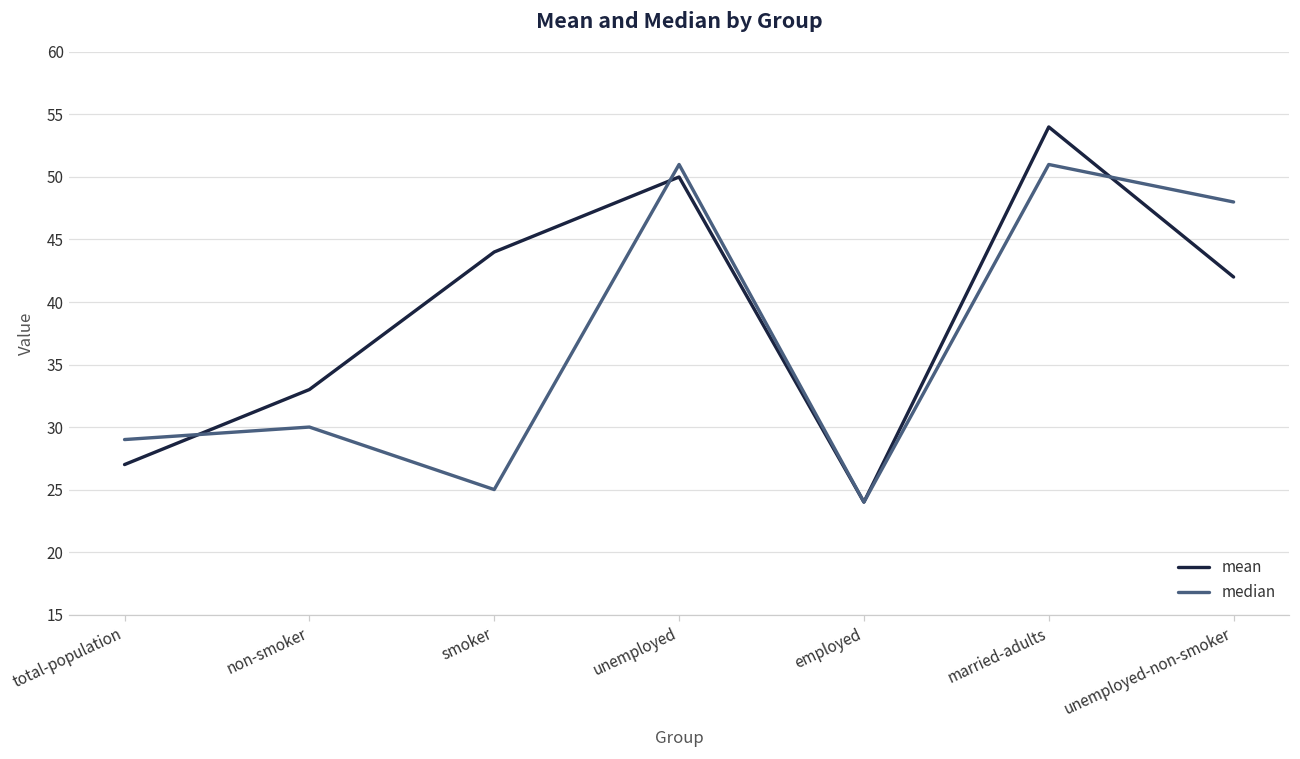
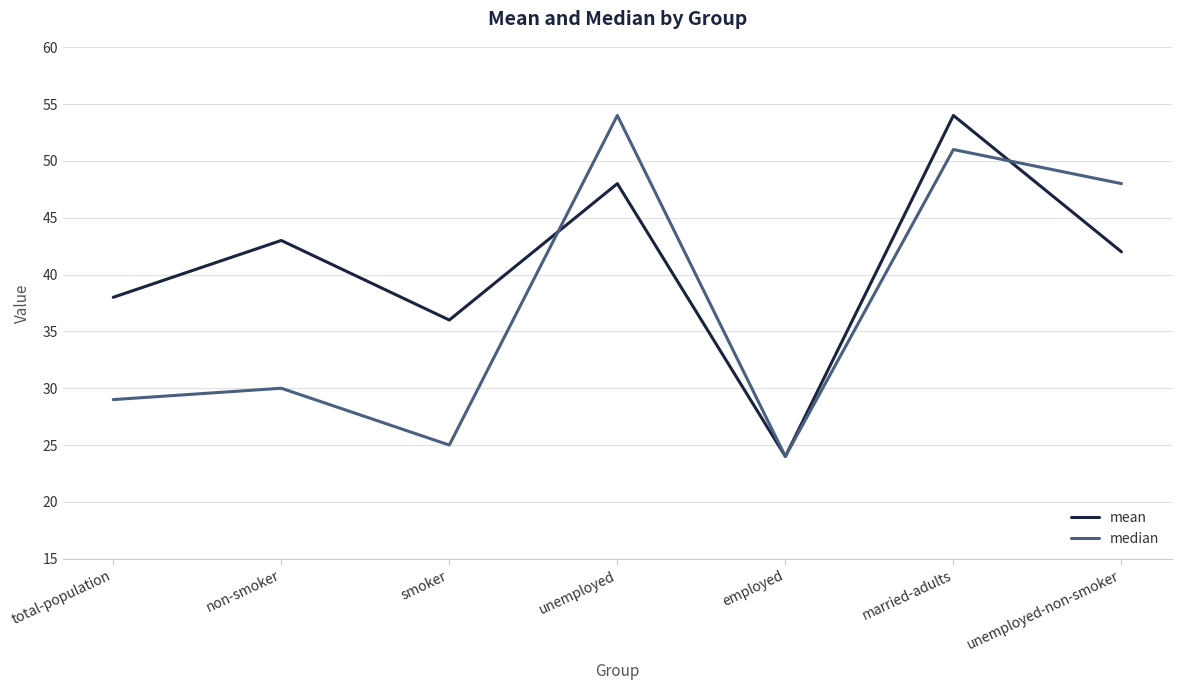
  {
    "mean": {
-     "total-population": 27,
-     "non-smoker": 33,
-     "smoker": 44,
-     "unemployed": 50,
+     "total-population": 38,
+     "non-smoker": 43,
+     "smoker": 36,
+     "unemployed": 48,
      "married-adults": 54,
      "unemployed-non-smoker": 42
    },
    "median": {
      "total-population": 29,
      "non-smoker": 30,
      "smoker": 25,
-     "unemployed": 51,
+     "unemployed": 54,
      "married-adults": 51,
      "unemployed-non-smoker": 48
    }
  }
